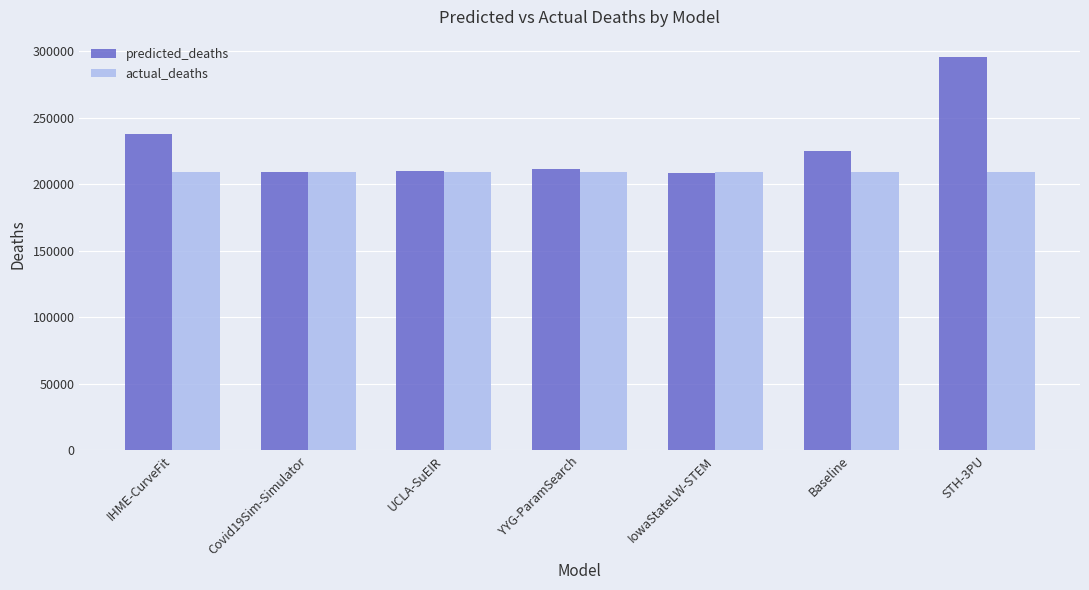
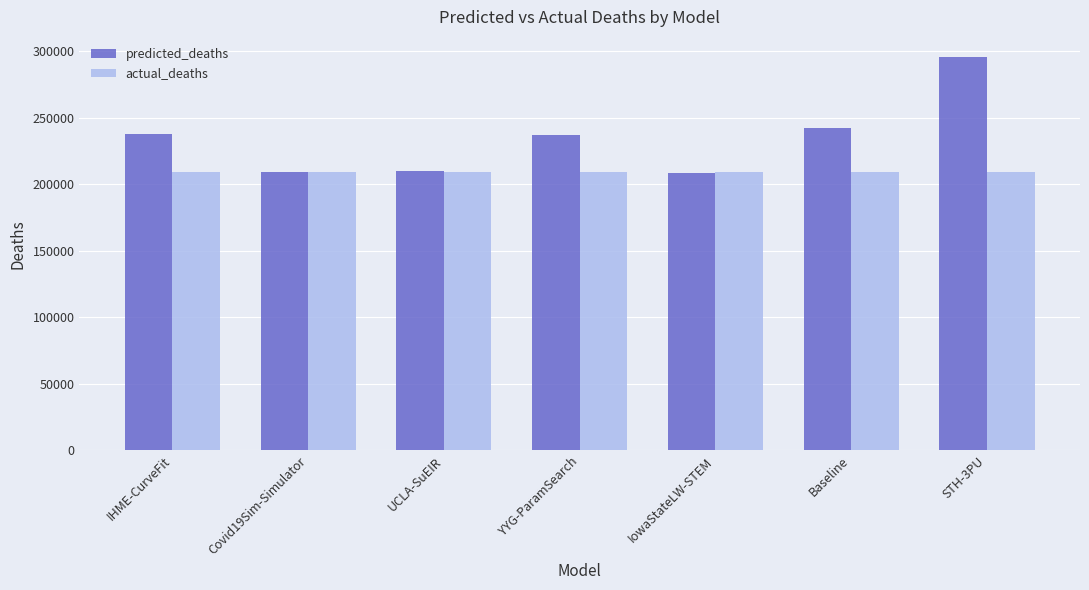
  {
    "predicted_deaths": {
      "IHME-CurveFit": 238000,
      "Covid19Sim-Simulator": 209000,
      "UCLA-SuEIR": 210000,
-     "YYG-ParamSearch": 211000,
+     "YYG-ParamSearch": 237000,
      "IowaStateLW-STEM": 208000,
-     "Baseline": 225000,
+     "Baseline": 242000,
      "STH-3PU": 296000
    },
    "actual_deaths": {
      "IHME-CurveFit": 210000,
      "Covid19Sim-Simulator": 210000,
      "UCLA-SuEIR": 210000,
      "YYG-ParamSearch": 210000,
      "IowaStateLW-STEM": 210000,
      "Baseline": 210000,
      "STH-3PU": 210000
    }
  }
